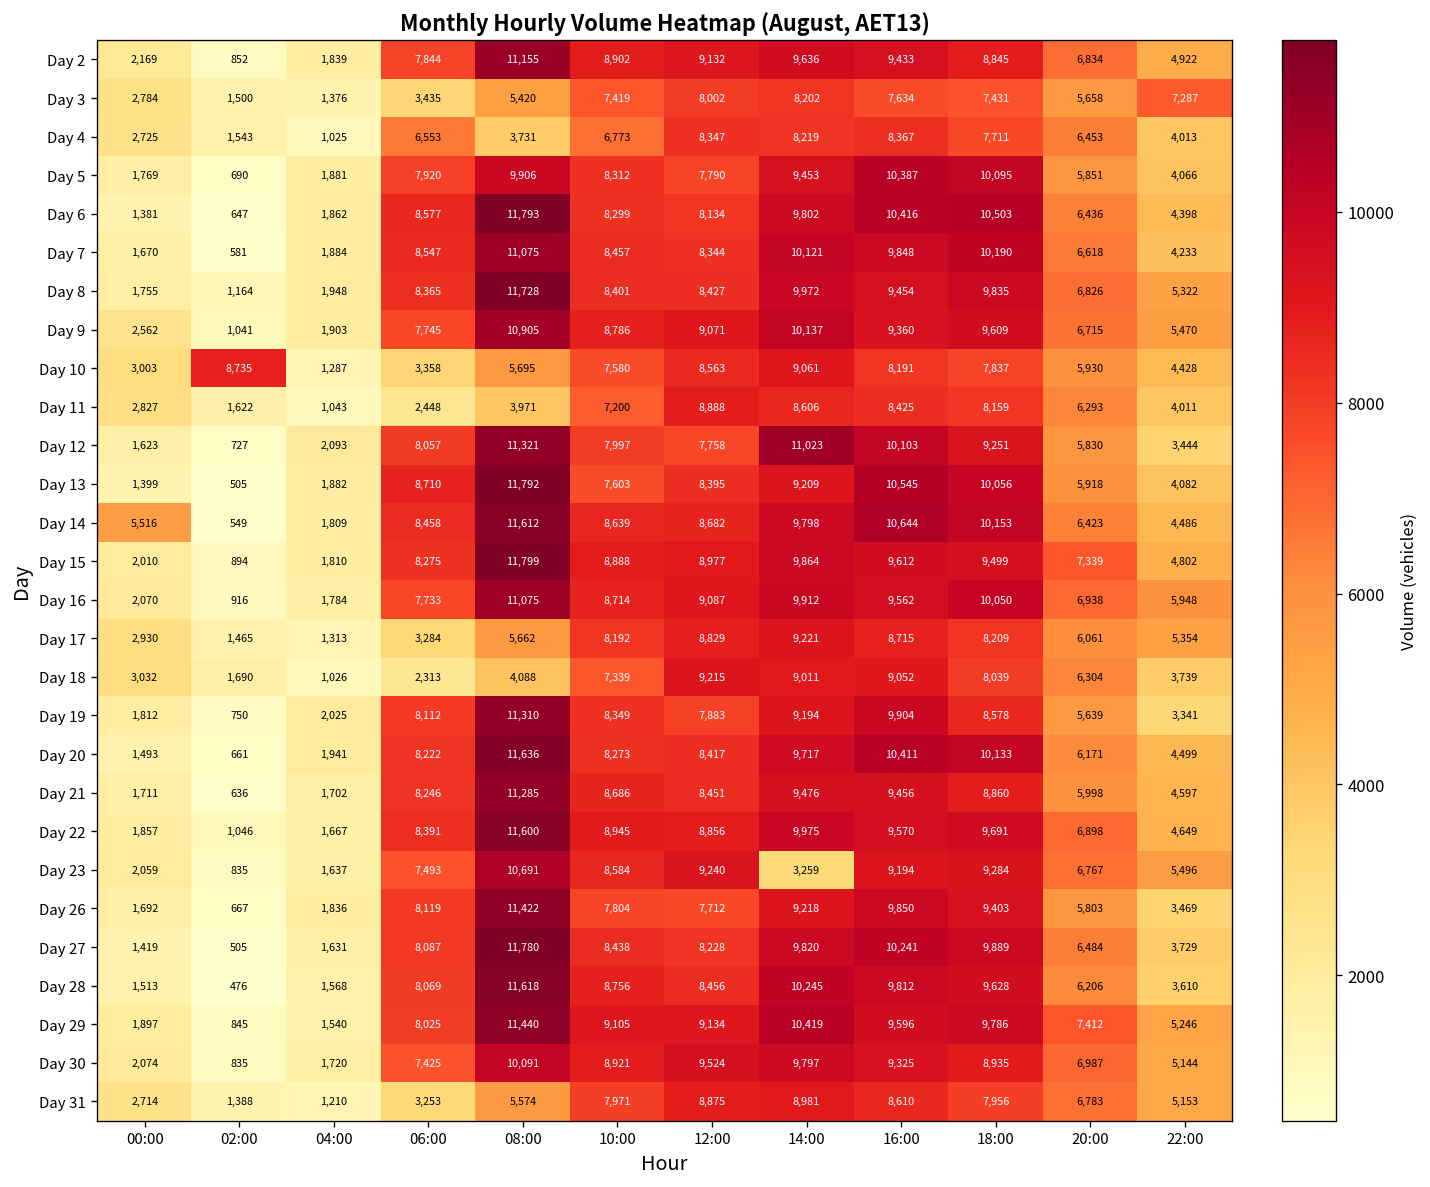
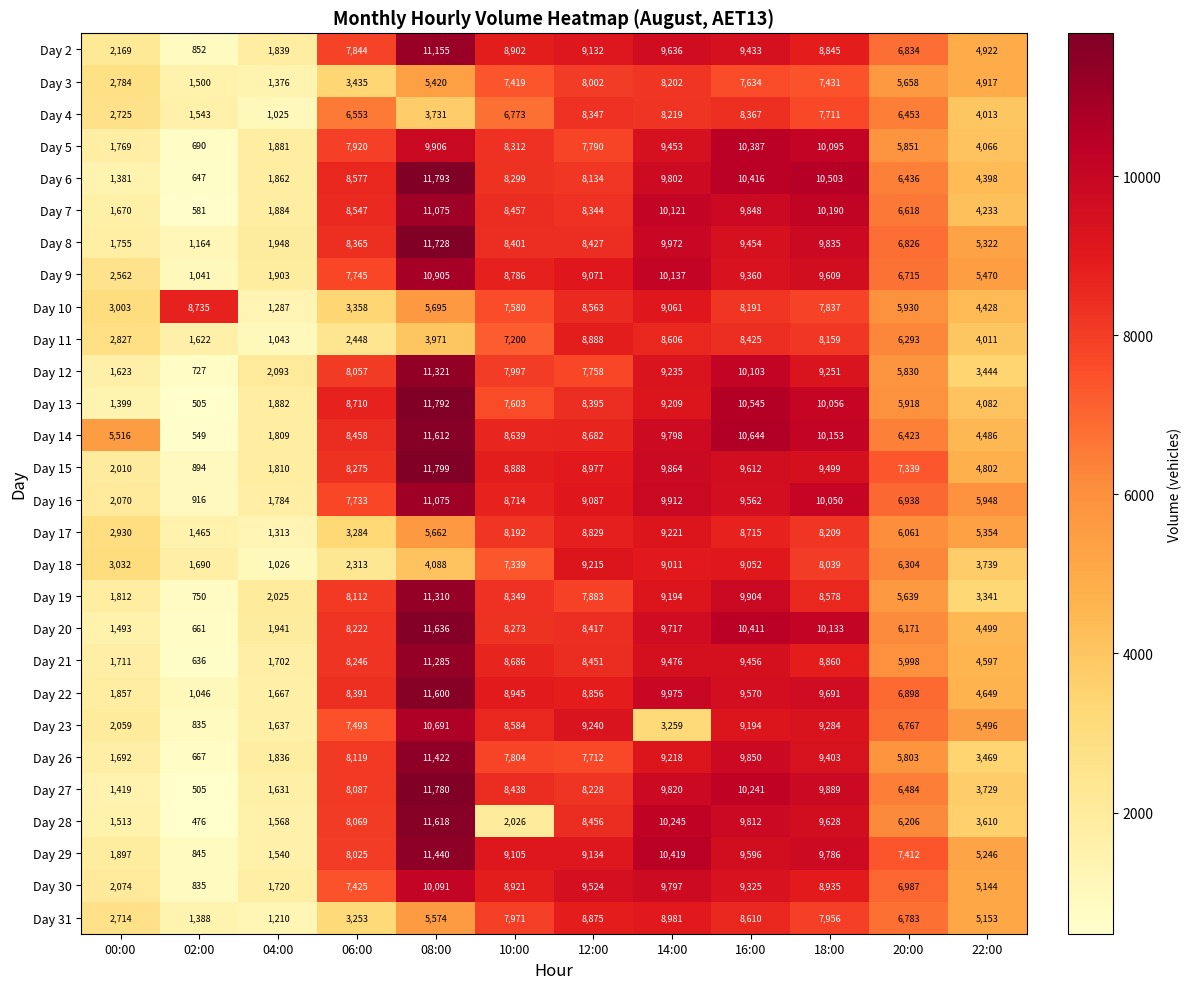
  {
    "Day 3": {
      "00:00": "2,784",
      "02:00": "1,500",
      "04:00": "1,376",
      "06:00": "3,435",
      "08:00": "5,420",
      "10:00": "7,419",
      "12:00": "8,002",
      "14:00": "8,202",
      "16:00": "7,634",
      "18:00": "7,431",
      "20:00": "5,658",
-     "22:00": "7,287"
+     "22:00": "4,917"
    },
    "Day 12": {
      "00:00": "1,623",
      "02:00": "727",
      "04:00": "2,093",
      "06:00": "8,057",
      "08:00": "11,321",
      "10:00": "7,997",
      "12:00": "7,758",
-     "14:00": "11,023",
+     "14:00": "9,235",
      "16:00": "10,103",
      "18:00": "9,251",
      "20:00": "5,830",
      "22:00": "3,444"
    },
    "Day 28": {
      "00:00": "1,513",
      "02:00": "476",
      "04:00": "1,568",
      "06:00": "8,069",
      "08:00": "11,618",
-     "10:00": "8,756",
+     "10:00": "2,026",
      "12:00": "8,456",
      "14:00": "10,245",
      "16:00": "9,812",
      "18:00": "9,628",
      "20:00": "6,206",
      "22:00": "3,610"
    }
  }
